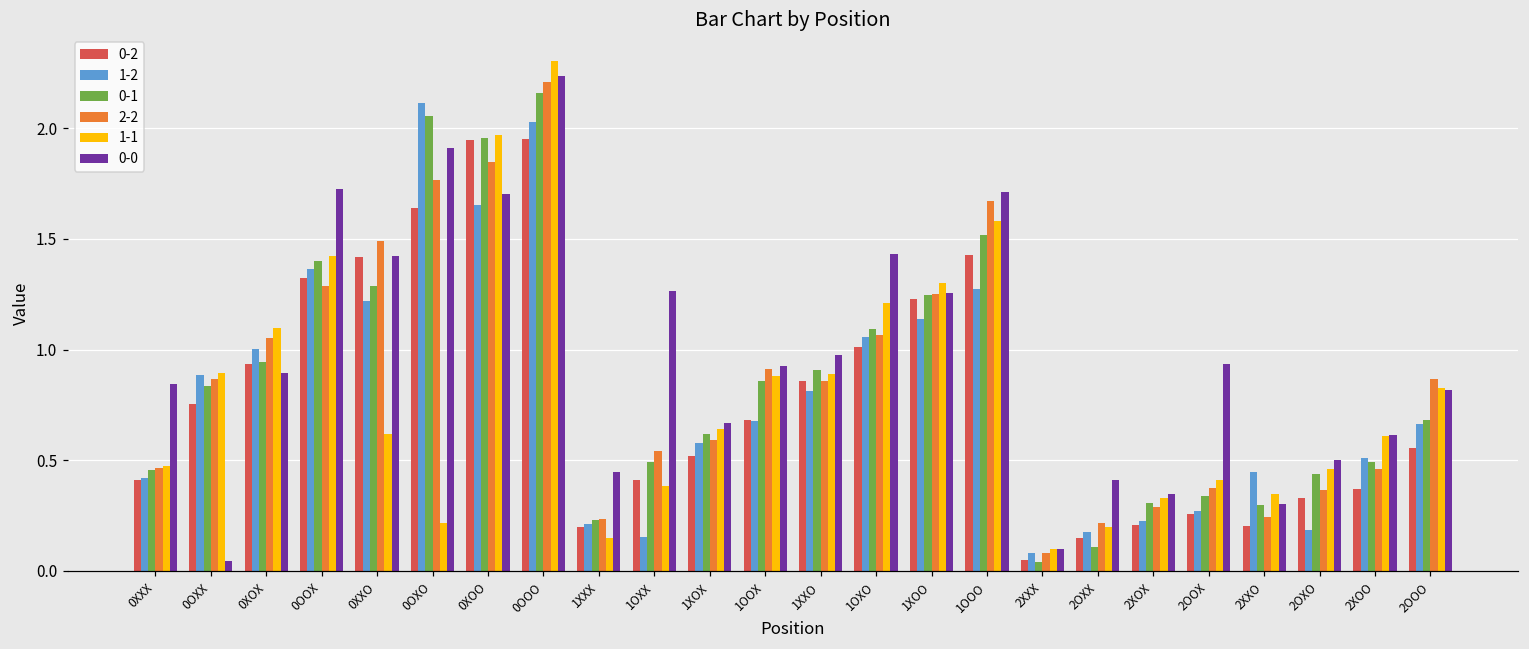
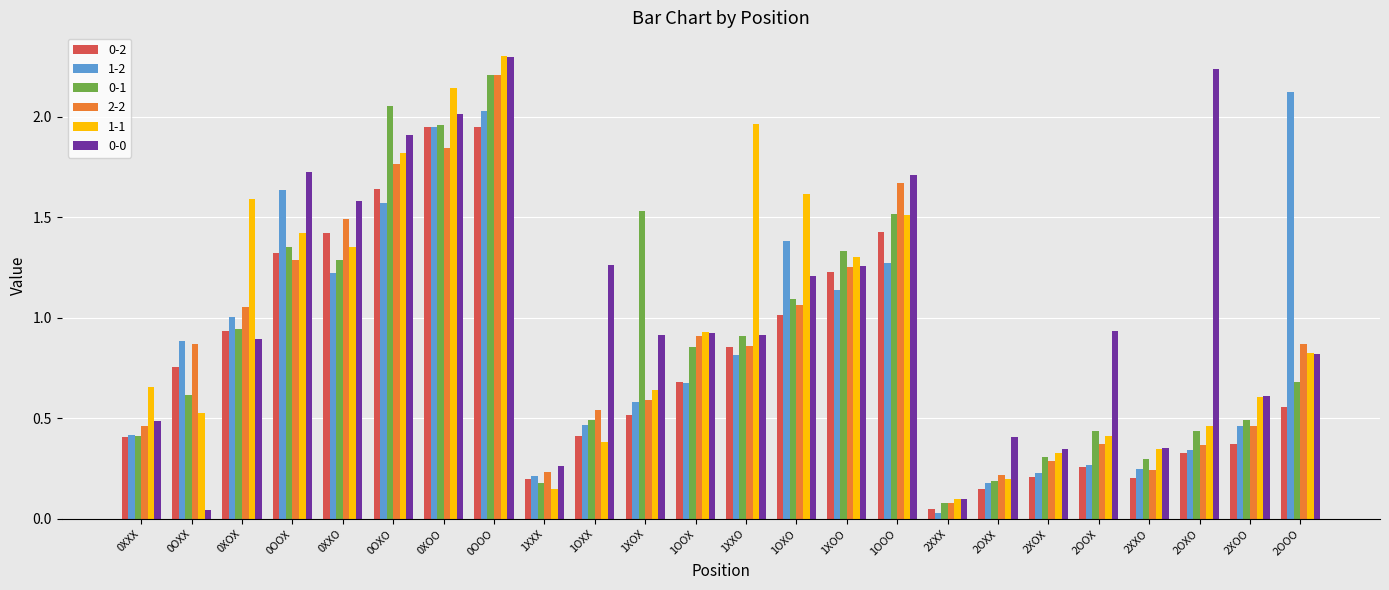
  {
    "1-2": {
      "0XXX": 0.42,
      "0OXX": 0.88,
      "0XOX": 1.00,
-     "0OOX": 1.37,
+     "0OOX": 1.63,
      "0XXO": 1.22,
-     "0OXO": 2.11,
-     "0XOO": 1.65,
+     "0OXO": 1.57,
+     "0XOO": 1.95,
      "0OOO": 2.03,
      "1XXX": 0.21,
-     "1OXX": 0.15,
+     "1OXX": 0.47,
      "1XOX": 0.58,
      "1OOX": 0.68,
      "1XXO": 0.81,
-     "1OXO": 1.06,
+     "1OXO": 1.38,
      "1XOO": 1.14,
      "1OOO": 1.27,
-     "2XXX": 0.08,
+     "2XXX": 0.03,
      "2OXX": 0.18,
      "2XOX": 0.23,
      "2OOX": 0.27,
-     "2XXO": 0.45,
-     "2OXO": 0.18,
-     "2XOO": 0.51,
-     "2OOO": 0.66
+     "2XXO": 0.25,
+     "2OXO": 0.34,
+     "2XOO": 0.46,
+     "2OOO": 2.12
    },
    "0-1": {
-     "0XXX": 0.45,
-     "0OXX": 0.83,
+     "0XXX": 0.41,
+     "0OXX": 0.61,
      "0XOX": 0.94,
-     "0OOX": 1.40,
+     "0OOX": 1.35,
      "0XXO": 1.29,
      "0OXO": 2.05,
      "0XOO": 1.96,
-     "0OOO": 2.16,
-     "1XXX": 0.23,
+     "0OOO": 2.21,
+     "1XXX": 0.18,
      "1OXX": 0.49,
-     "1XOX": 0.62,
+     "1XOX": 1.53,
      "1OOX": 0.86,
      "1XXO": 0.91,
      "1OXO": 1.09,
-     "1XOO": 1.24,
+     "1XOO": 1.33,
      "1OOO": 1.52,
-     "2XXX": 0.04,
-     "2OXX": 0.11,
+     "2XXX": 0.08,
+     "2OXX": 0.19,
      "2XOX": 0.31,
-     "2OOX": 0.34,
+     "2OOX": 0.44,
      "2XXO": 0.30,
      "2OXO": 0.44,
      "2XOO": 0.49,
      "2OOO": 0.68
    },
    "1-1": {
-     "0XXX": 0.47,
-     "0OXX": 0.89,
-     "0XOX": 1.10,
+     "0XXX": 0.66,
+     "0OXX": 0.53,
+     "0XOX": 1.59,
      "0OOX": 1.42,
-     "0XXO": 0.62,
-     "0OXO": 0.22,
-     "0XOO": 1.97,
+     "0XXO": 1.35,
+     "0OXO": 1.82,
+     "0XOO": 2.14,
      "0OOO": 2.30,
      "1XXX": 0.15,
      "1OXX": 0.38,
      "1XOX": 0.64,
-     "1OOX": 0.88,
-     "1XXO": 0.89,
-     "1OXO": 1.21,
+     "1OOX": 0.93,
+     "1XXO": 1.96,
+     "1OXO": 1.62,
      "1XOO": 1.30,
-     "1OOO": 1.58,
+     "1OOO": 1.51,
      "2XXX": 0.10,
      "2OXX": 0.20,
      "2XOX": 0.33,
      "2OOX": 0.41,
      "2XXO": 0.35,
      "2OXO": 0.46,
      "2XOO": 0.61,
      "2OOO": 0.83
    },
    "0-0": {
-     "0XXX": 0.84,
+     "0XXX": 0.49,
      "0OXX": 0.04,
      "0XOX": 0.89,
      "0OOX": 1.72,
-     "0XXO": 1.42,
+     "0XXO": 1.58,
      "0OXO": 1.91,
-     "0XOO": 1.70,
-     "0OOO": 2.24,
-     "1XXX": 0.45,
+     "0XOO": 2.01,
+     "0OOO": 2.29,
+     "1XXX": 0.26,
      "1OXX": 1.26,
-     "1XOX": 0.67,
+     "1XOX": 0.92,
      "1OOX": 0.92,
-     "1XXO": 0.97,
-     "1OXO": 1.43,
+     "1XXO": 0.92,
+     "1OXO": 1.21,
      "1XOO": 1.26,
      "1OOO": 1.71,
      "2XXX": 0.10,
      "2OXX": 0.41,
      "2XOX": 0.35,
      "2OOX": 0.94,
-     "2XXO": 0.30,
-     "2OXO": 0.50,
+     "2XXO": 0.35,
+     "2OXO": 2.24,
      "2XOO": 0.61,
      "2OOO": 0.82
    }
  }
